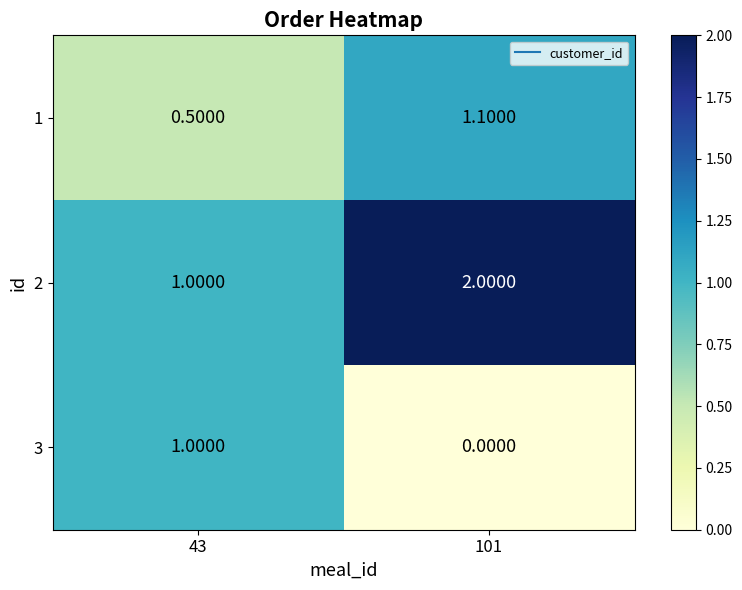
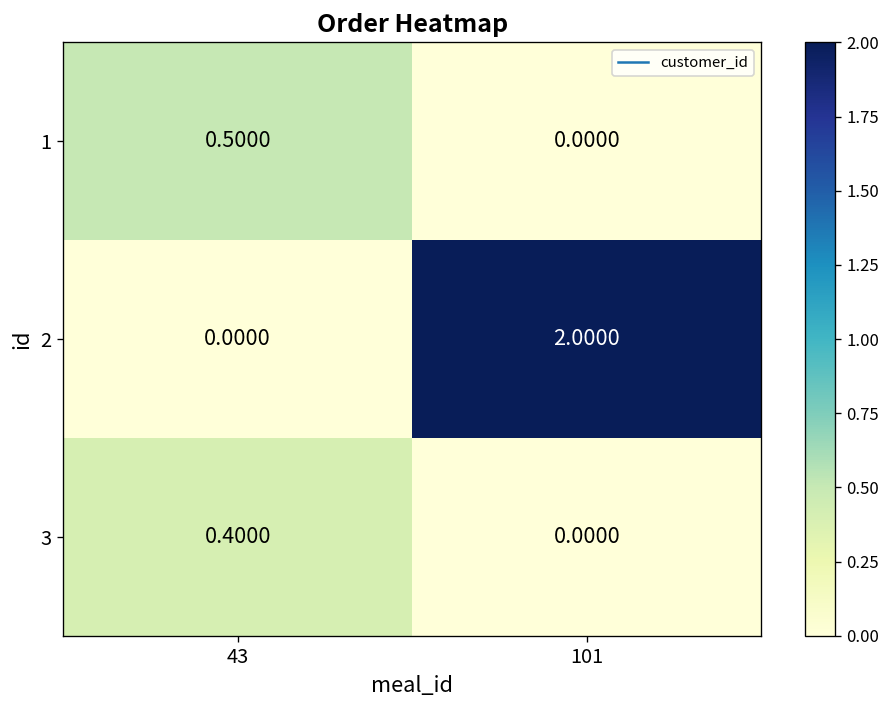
  {
    "1": {
      "43": 0.5000,
-     "101": 1.1000
+     "101": 0.0000
    },
    "2": {
-     "43": 1.0000,
+     "43": 0.0000,
      "101": 2.0000
    },
    "3": {
-     "43": 1.0000,
+     "43": 0.4000,
      "101": 0.0000
    }
  }
